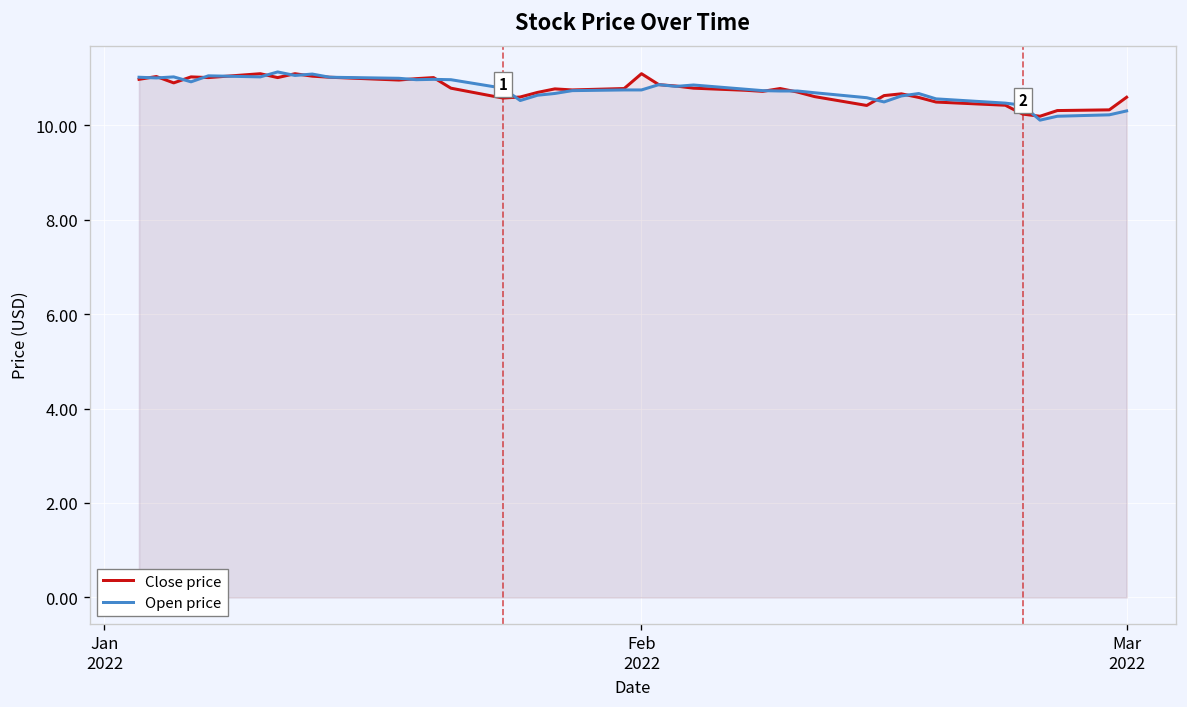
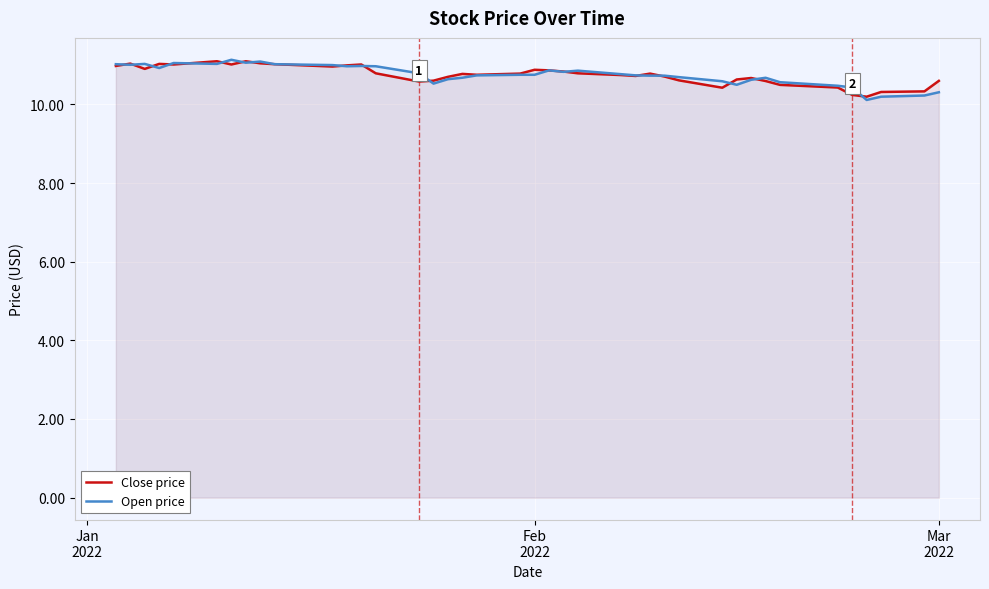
  {
    "Close price": {
-     "Feb 2022": 11.1,
+     "Feb 2022": 10.9,
      "Mar 2022": 10.6
    },
    "Open price": {
      "Feb 2022": 10.8,
      "Mar 2022": 10.3
    }
  }
